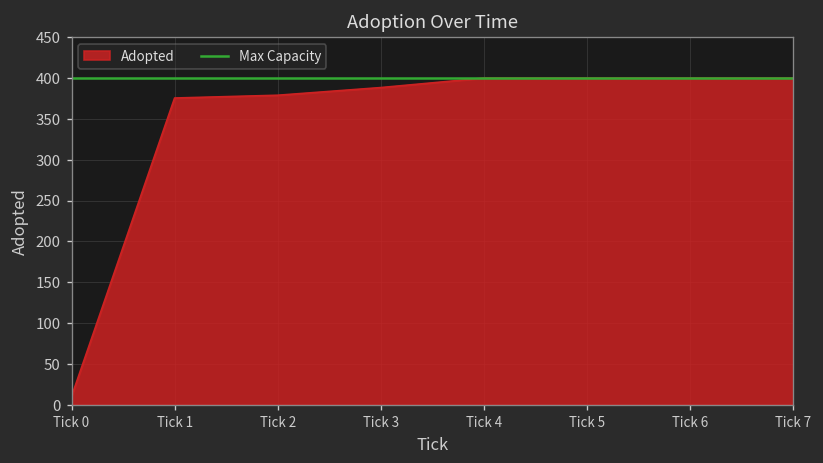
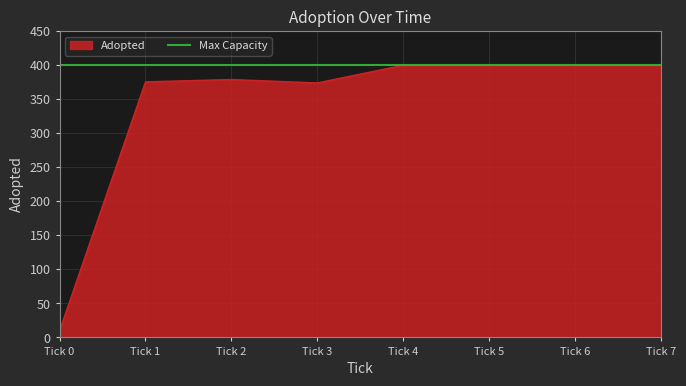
  {
    "Tick 0": 10,
    "Tick 1": 380,
    "Tick 2": 380,
-   "Tick 3": 390,
+   "Tick 3": 370,
    "Tick 4": 400,
    "Tick 5": 400,
    "Tick 6": 400,
    "Tick 7": 400
  }
